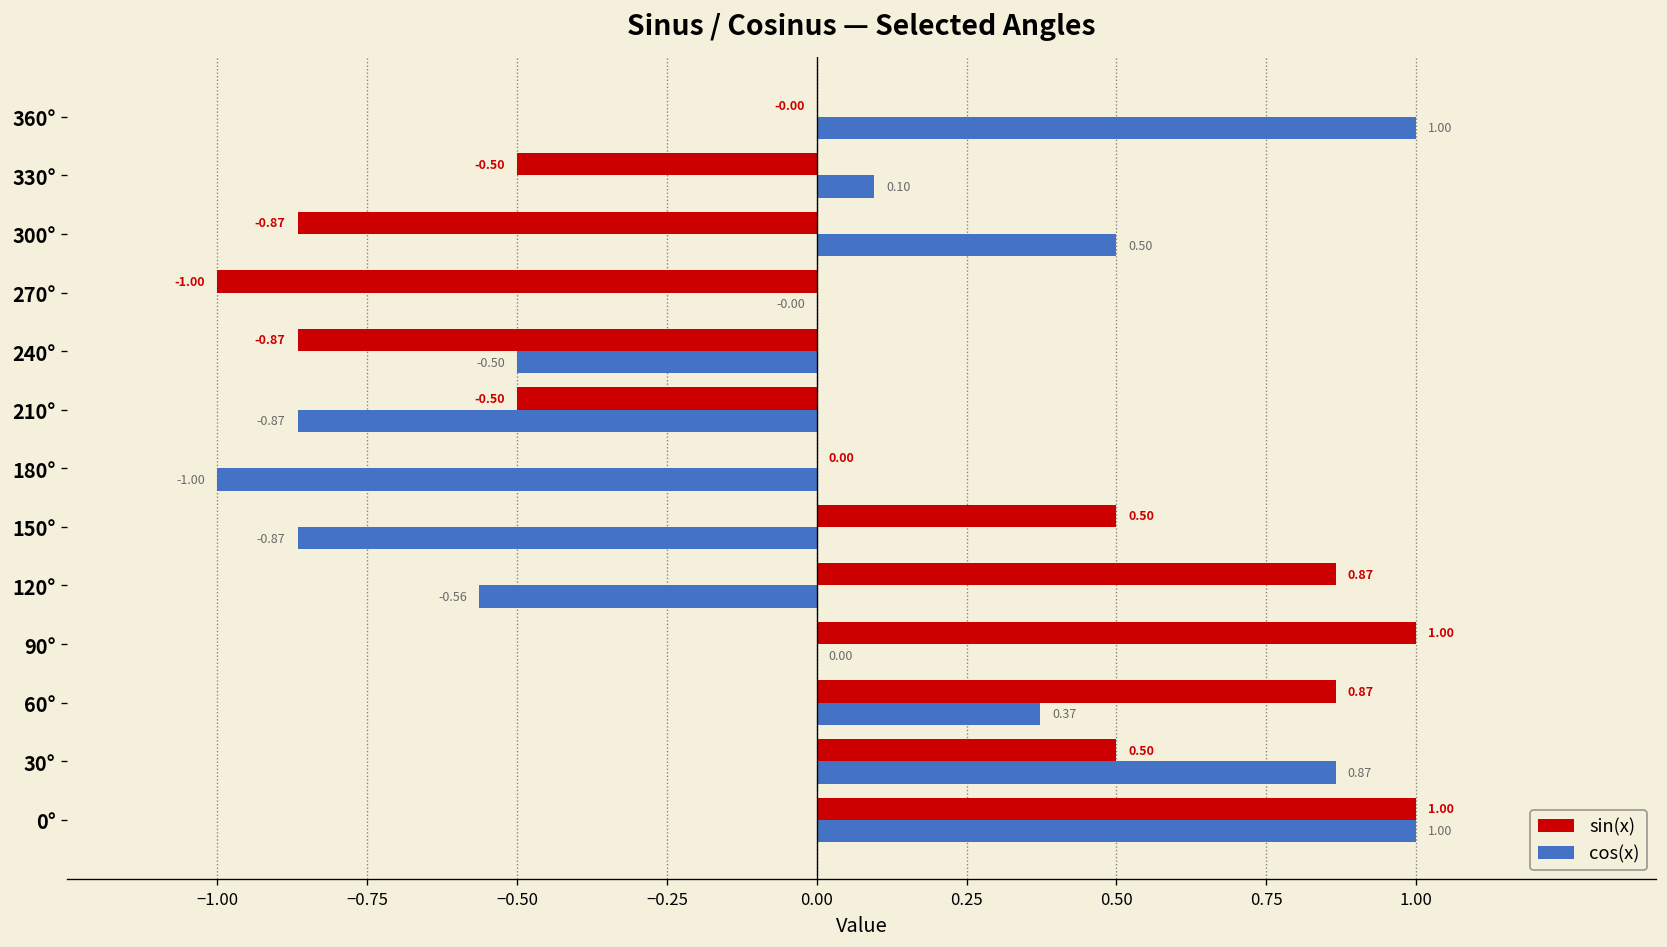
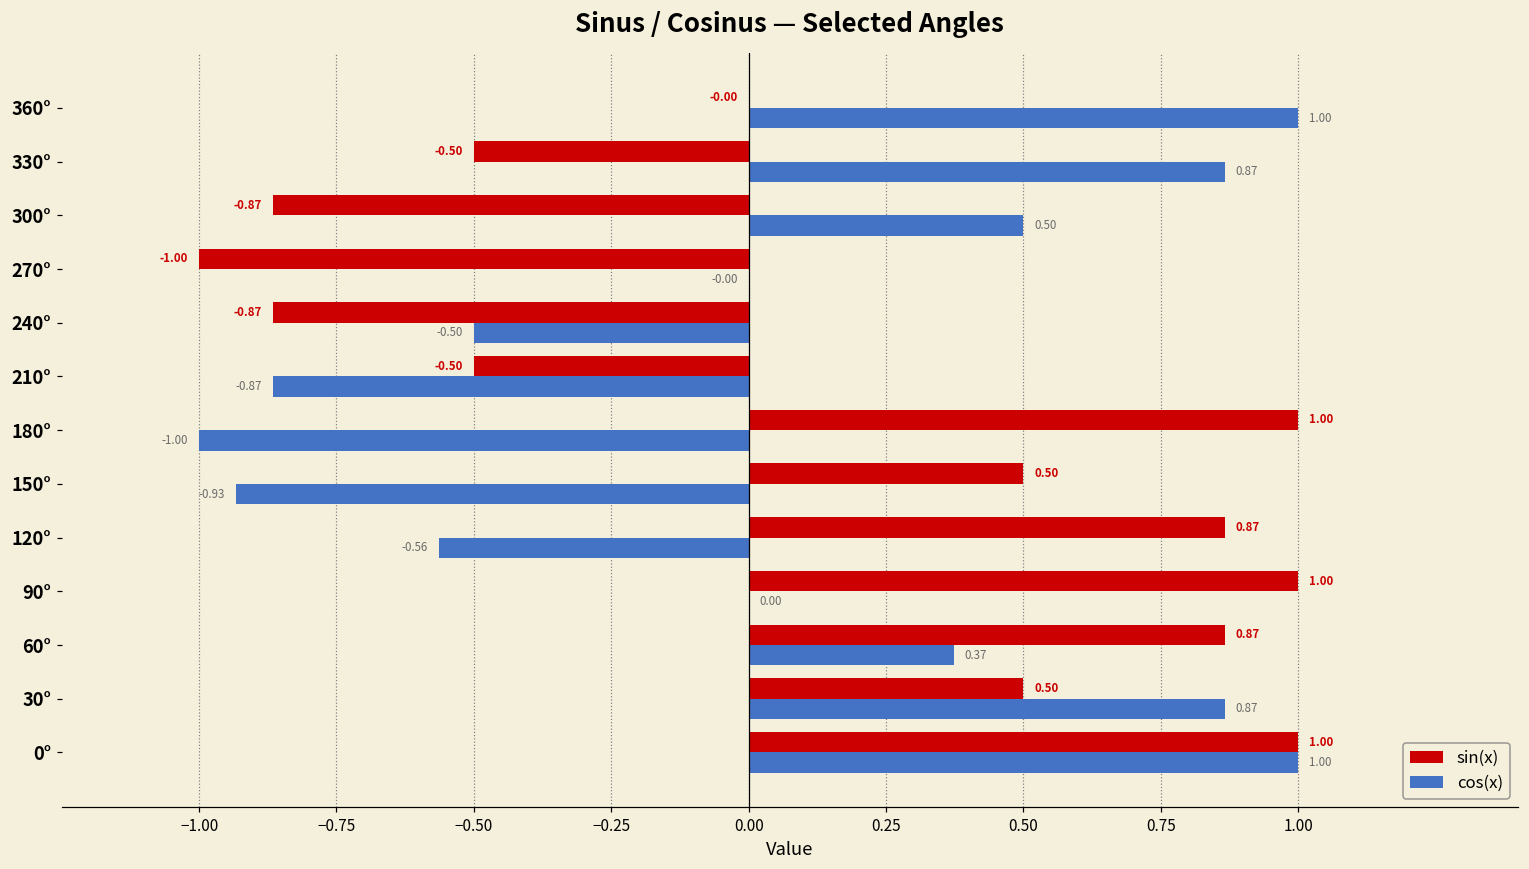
  {
    "sin(x)": {
      "360°": -0.00,
      "330°": -0.50,
      "300°": -0.87,
      "270°": -1.00,
      "240°": -0.87,
      "210°": -0.50,
-     "180°": 0.00,
+     "180°": 1.00,
      "150°": 0.50,
      "120°": 0.87,
      "90°": 1.00,
      "60°": 0.87,
      "30°": 0.50,
      "0°": 1.00
    },
    "cos(x)": {
      "360°": 1.00,
-     "330°": 0.10,
+     "330°": 0.87,
      "300°": 0.50,
      "270°": -0.00,
      "240°": -0.50,
      "210°": -0.87,
      "180°": -1.00,
-     "150°": -0.87,
+     "150°": -0.93,
      "120°": -0.56,
      "90°": 0.00,
      "60°": 0.37,
      "30°": 0.87,
      "0°": 1.00
    }
  }
